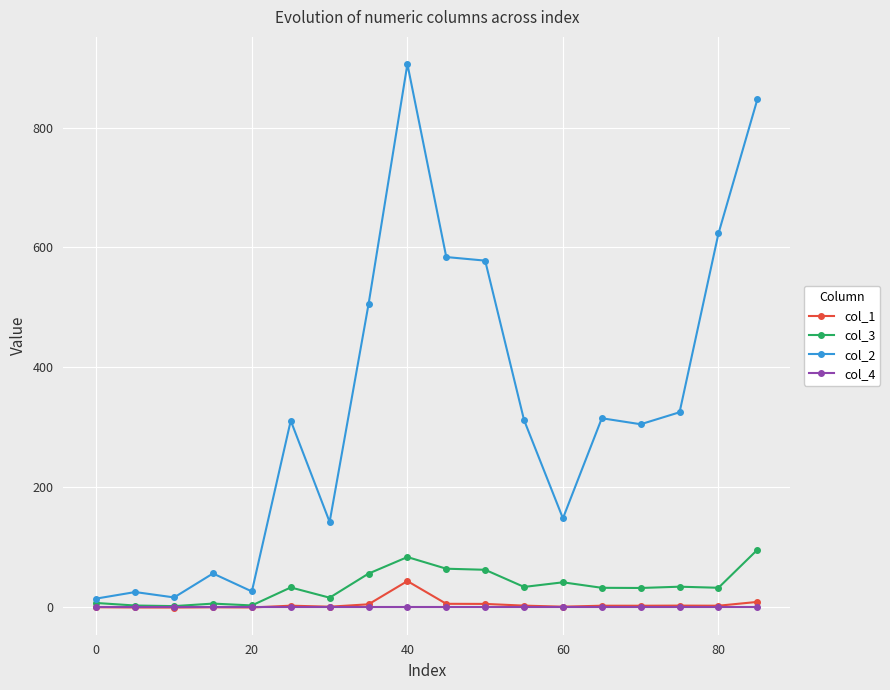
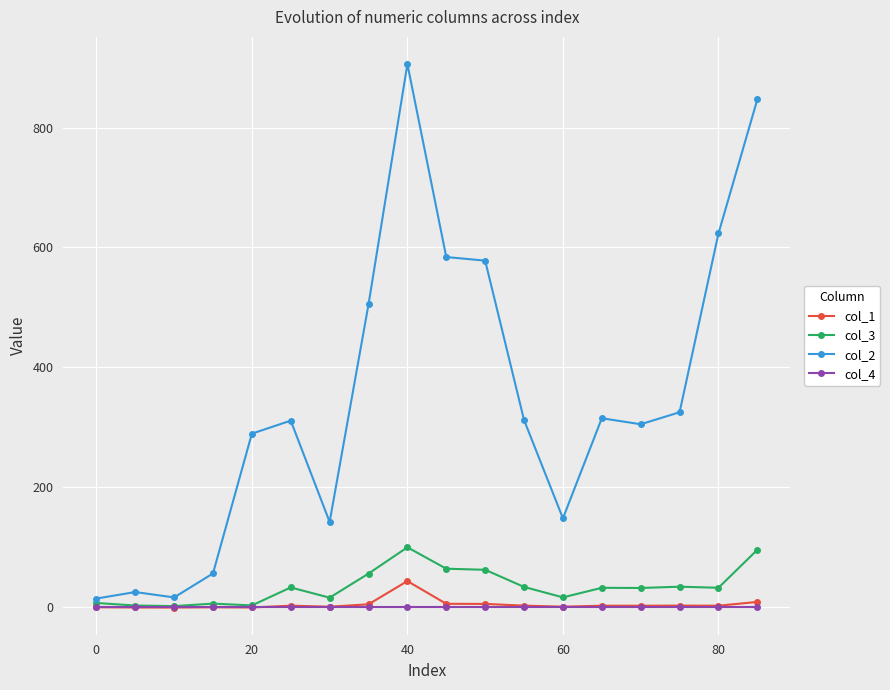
  {
    "col_1": {
      "40": 40
    },
    "col_3": {
      "0": 10,
-     "40": 80,
-     "60": 40,
+     "40": 100,
+     "60": 20,
      "80": 30
    },
    "col_2": {
      "0": 10,
-     "20": 30,
+     "20": 290,
      "40": 910,
      "60": 150,
      "80": 620
    },
    "col_4": {
      "40": 0
    }
  }
